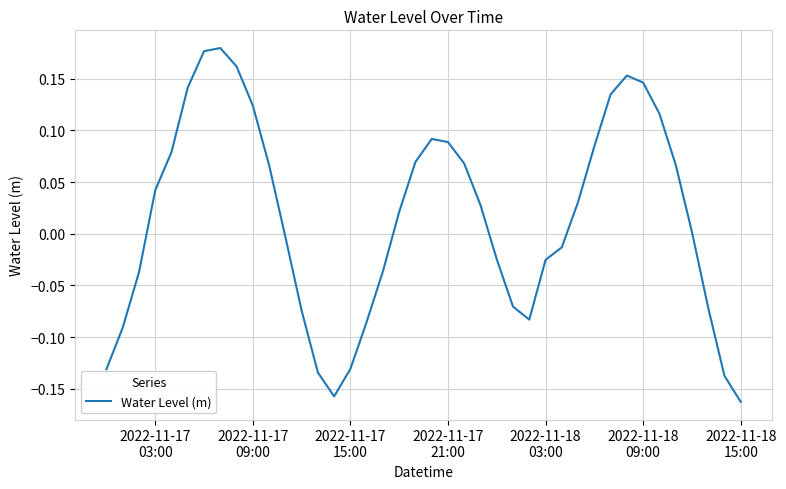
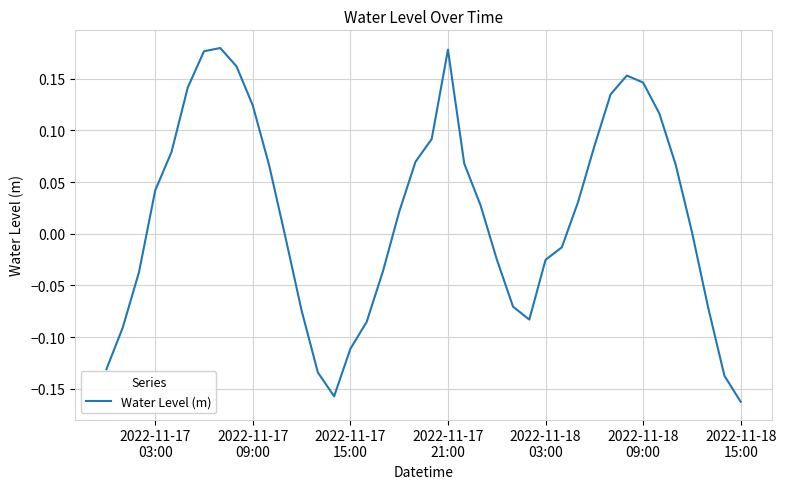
  {
    "2022-11-17 03:00": 0.042,
    "2022-11-17 09:00": 0.124,
-   "2022-11-17 15:00": -0.131,
-   "2022-11-17 21:00": 0.089,
+   "2022-11-17 15:00": -0.111,
+   "2022-11-17 21:00": 0.178,
    "2022-11-18 03:00": -0.025,
    "2022-11-18 09:00": 0.146,
    "2022-11-18 15:00": -0.163
  }
